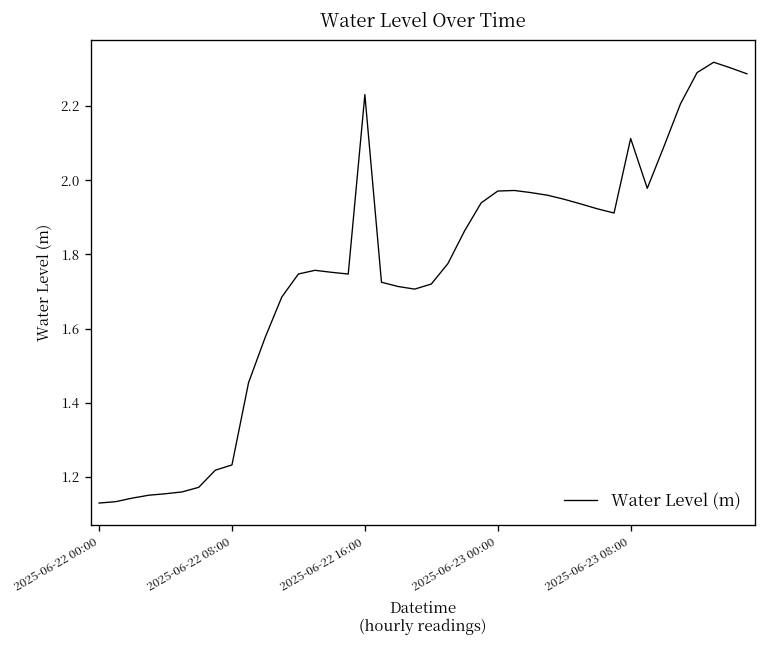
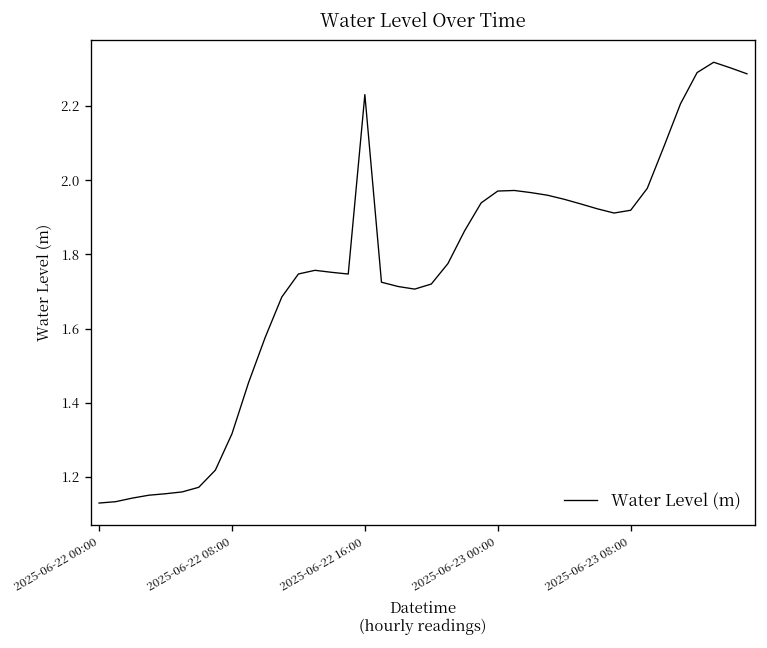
  {
    "2025-06-22 00:00": 1.13,
-   "2025-06-22 08:00": 1.23,
+   "2025-06-22 08:00": 1.32,
    "2025-06-22 16:00": 2.23,
    "2025-06-23 00:00": 1.97,
-   "2025-06-23 08:00": 2.11
+   "2025-06-23 08:00": 1.92
  }
